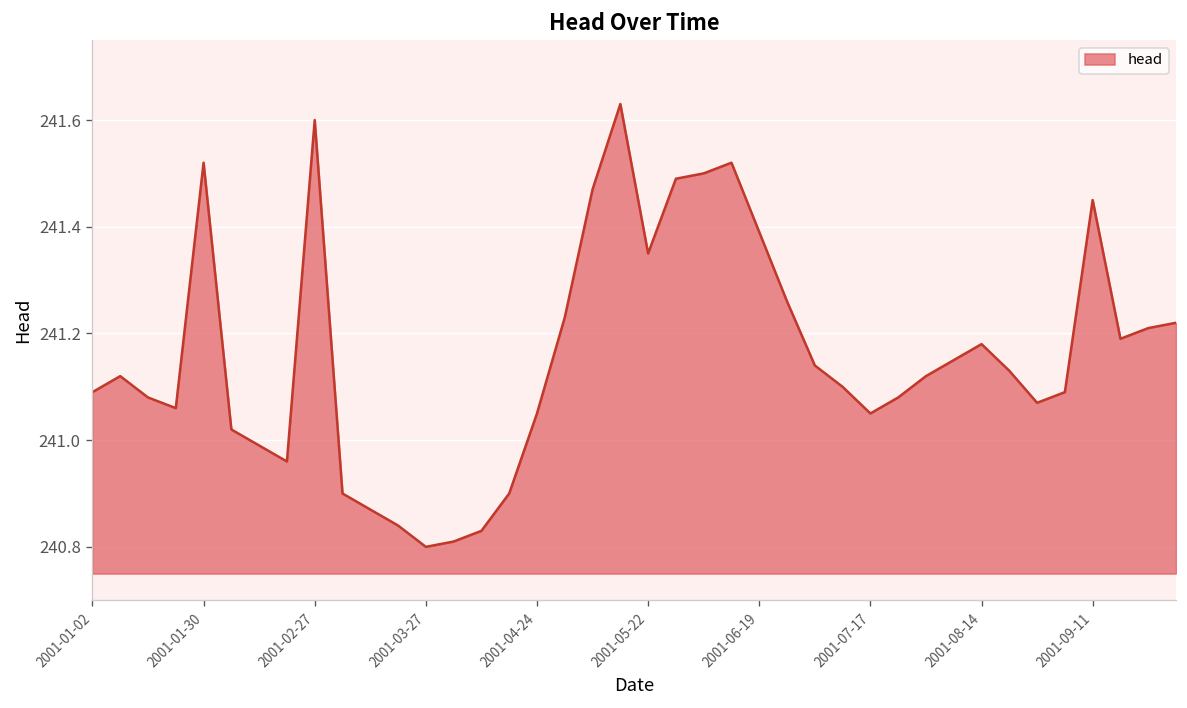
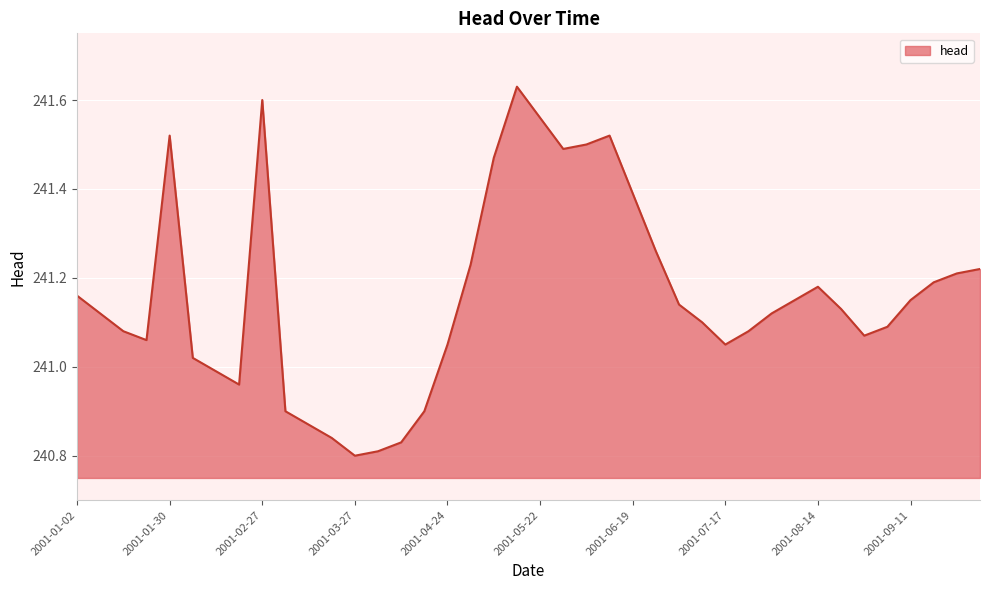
  {
-   "2001-01-02": 241.09,
+   "2001-01-02": 241.16,
    "2001-01-30": 241.52,
    "2001-02-27": 241.60,
    "2001-03-27": 240.80,
    "2001-04-24": 241.05,
-   "2001-05-22": 241.35,
+   "2001-05-22": 241.56,
    "2001-06-19": 241.39,
    "2001-07-17": 241.05,
    "2001-08-14": 241.18,
-   "2001-09-11": 241.45
+   "2001-09-11": 241.15
  }
